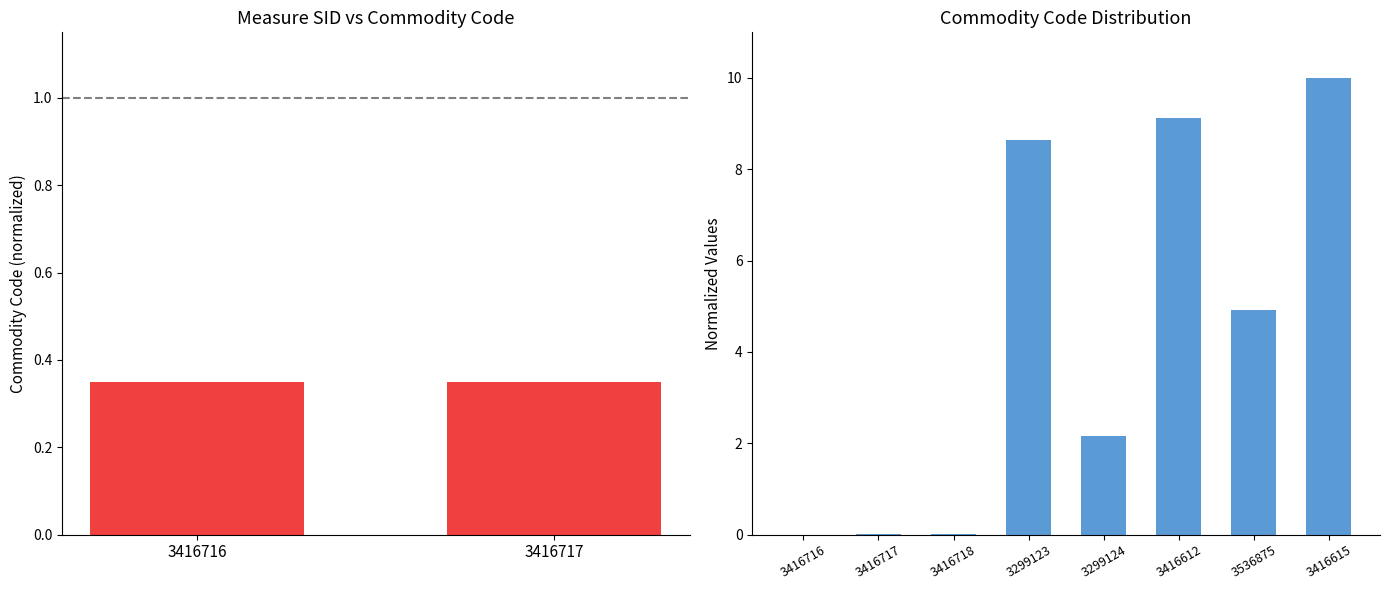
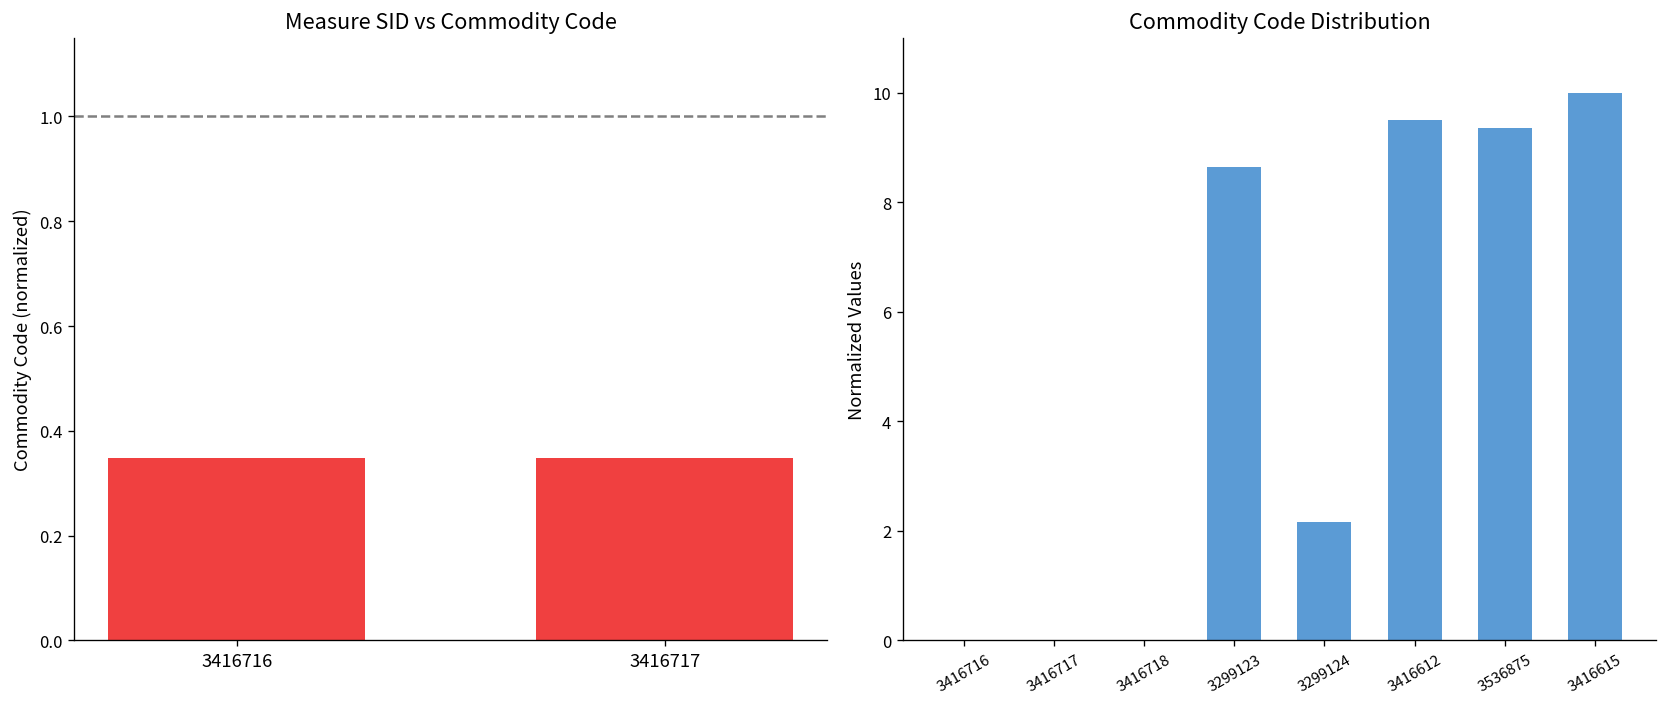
  {
    "Measure SID vs Commodity Code": {
      "3416716": 0.35,
      "3416717": 0.35
    },
    "Commodity Code Distribution": {
      "3416716": 0.0,
      "3299123": 8.6,
      "3299124": 2.2,
-     "3416612": 9.1,
-     "3536875": 4.9,
+     "3416612": 9.5,
+     "3536875": 9.4,
      "3416615": 10.0
    }
  }
